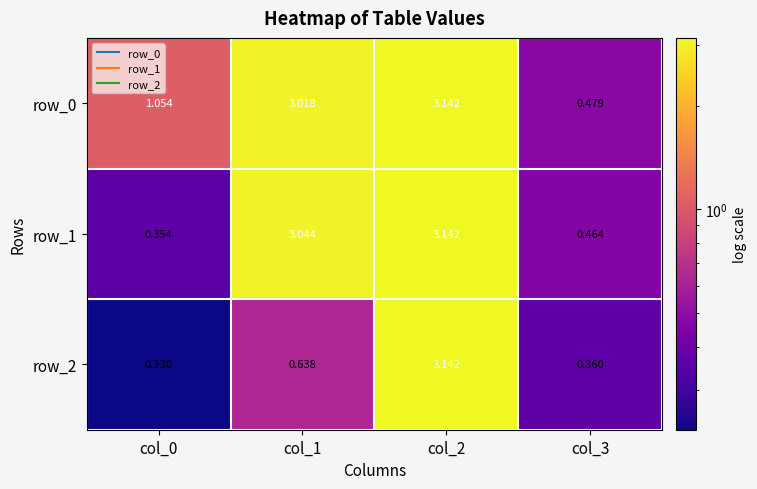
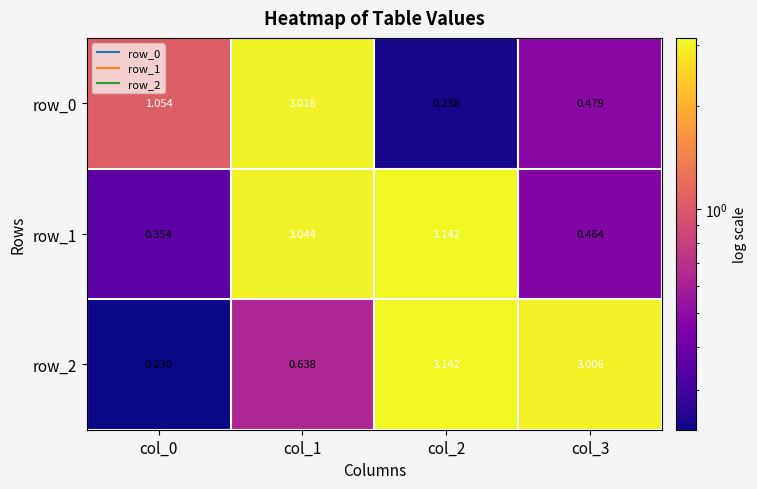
  {
    "row_0": {
      "col_0": 1.054,
      "col_1": 3.018,
-     "col_2": 3.142,
+     "col_2": 0.238,
      "col_3": 0.479
    },
    "row_1": {
      "col_0": 0.354,
      "col_1": 3.044,
      "col_2": 3.142,
      "col_3": 0.464
    },
    "row_2": {
      "col_0": 0.230,
      "col_1": 0.638,
      "col_2": 3.142,
-     "col_3": 0.360
+     "col_3": 3.006
    }
  }
